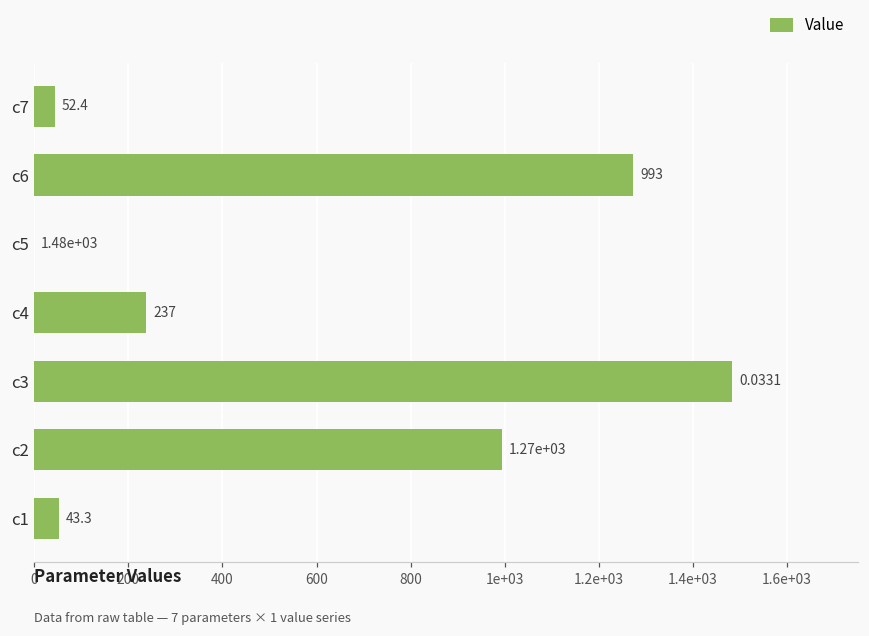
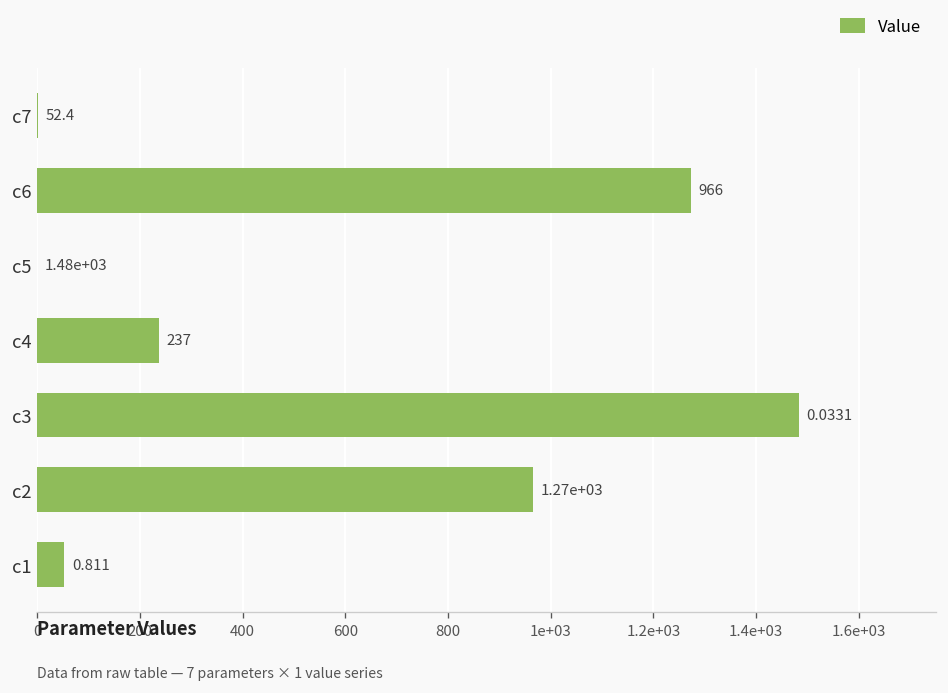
  {
-   "c7": 43.3,
+   "c7": 0.811,
    "c4": 237,
-   "c2": 993
+   "c2": 966
  }
